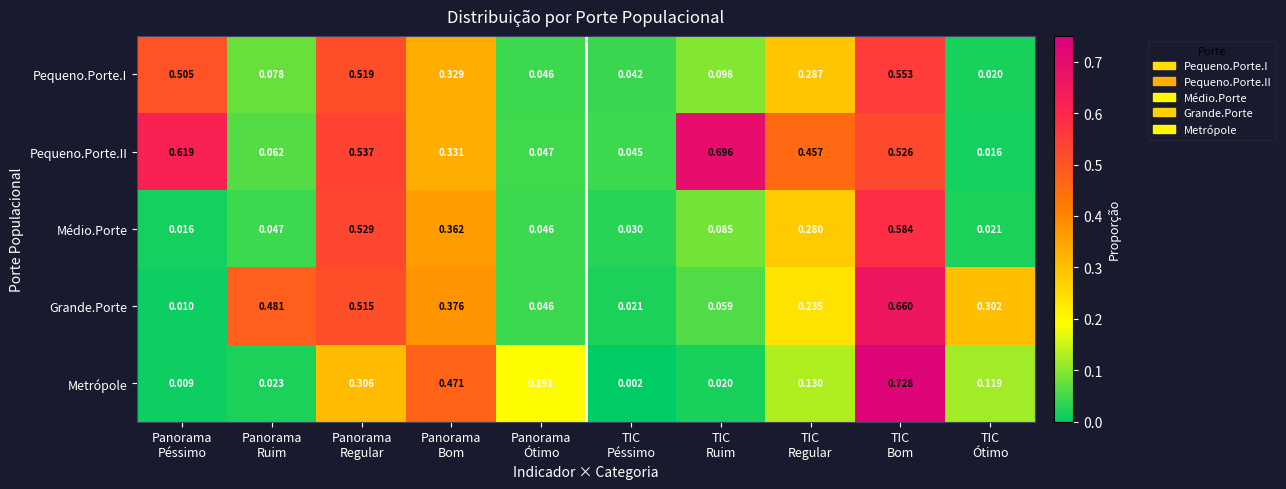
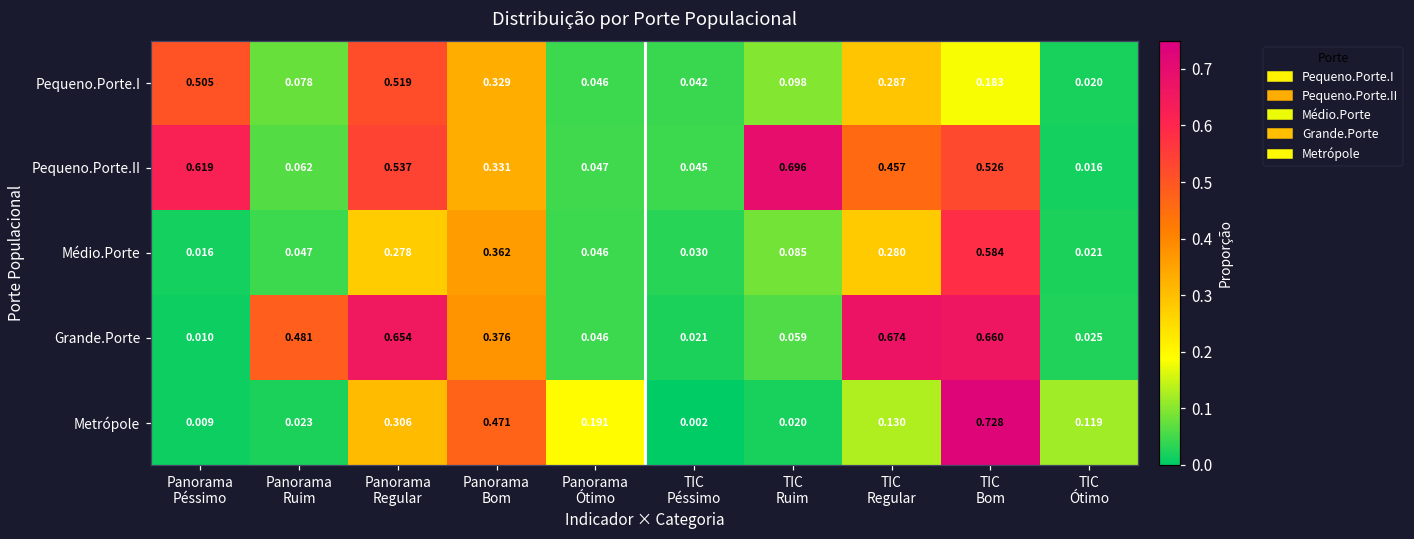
  {
    "Pequeno.Porte.I": {
      "Panorama Péssimo": 0.505,
      "Panorama Ruim": 0.078,
      "Panorama Regular": 0.519,
      "Panorama Bom": 0.329,
      "Panorama Ótimo": 0.046,
      "TIC Péssimo": 0.042,
      "TIC Ruim": 0.098,
      "TIC Regular": 0.287,
-     "TIC Bom": 0.553,
+     "TIC Bom": 0.183,
      "TIC Ótimo": 0.020
    },
    "Pequeno.Porte.II": {
      "Panorama Péssimo": 0.619,
      "Panorama Ruim": 0.062,
      "Panorama Regular": 0.537,
      "Panorama Bom": 0.331,
      "Panorama Ótimo": 0.047,
      "TIC Péssimo": 0.045,
      "TIC Ruim": 0.696,
      "TIC Regular": 0.457,
      "TIC Bom": 0.526,
      "TIC Ótimo": 0.016
    },
    "Médio.Porte": {
      "Panorama Péssimo": 0.016,
      "Panorama Ruim": 0.047,
-     "Panorama Regular": 0.529,
+     "Panorama Regular": 0.278,
      "Panorama Bom": 0.362,
      "Panorama Ótimo": 0.046,
      "TIC Péssimo": 0.030,
      "TIC Ruim": 0.085,
      "TIC Regular": 0.280,
      "TIC Bom": 0.584,
      "TIC Ótimo": 0.021
    },
    "Grande.Porte": {
      "Panorama Péssimo": 0.010,
      "Panorama Ruim": 0.481,
-     "Panorama Regular": 0.515,
+     "Panorama Regular": 0.654,
      "Panorama Bom": 0.376,
      "Panorama Ótimo": 0.046,
      "TIC Péssimo": 0.021,
      "TIC Ruim": 0.059,
-     "TIC Regular": 0.235,
+     "TIC Regular": 0.674,
      "TIC Bom": 0.660,
-     "TIC Ótimo": 0.302
+     "TIC Ótimo": 0.025
    },
    "Metrópole": {
      "Panorama Péssimo": 0.009,
      "Panorama Ruim": 0.023,
      "Panorama Regular": 0.306,
      "Panorama Bom": 0.471,
      "Panorama Ótimo": 0.191,
      "TIC Péssimo": 0.002,
      "TIC Ruim": 0.020,
      "TIC Regular": 0.130,
      "TIC Bom": 0.728,
      "TIC Ótimo": 0.119
    }
  }
